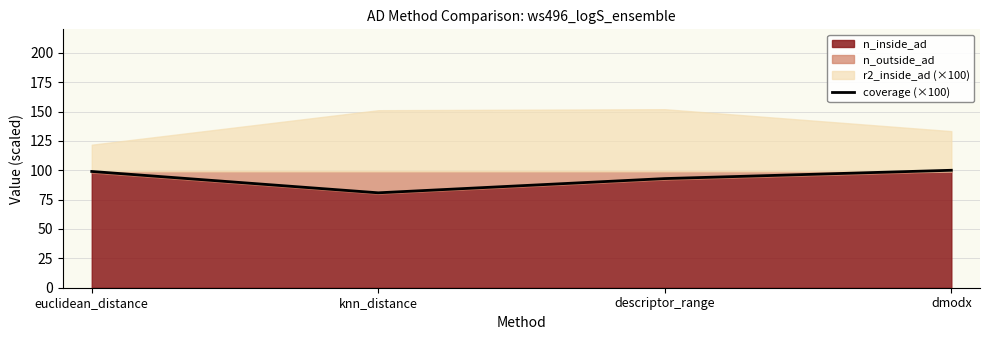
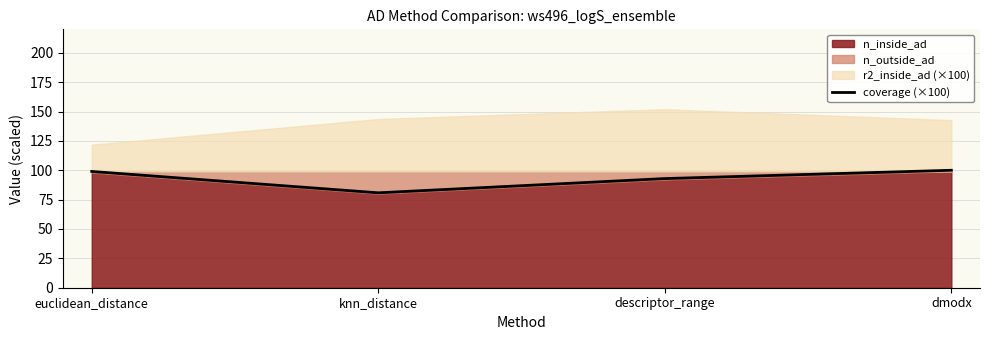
  {
    "r2_inside_ad (×100)": {
      "euclidean_distance": 23,
-     "knn_distance": 52,
+     "knn_distance": 45,
      "descriptor_range": 53,
-     "dmodx": 34
+     "dmodx": 44
    }
  }
